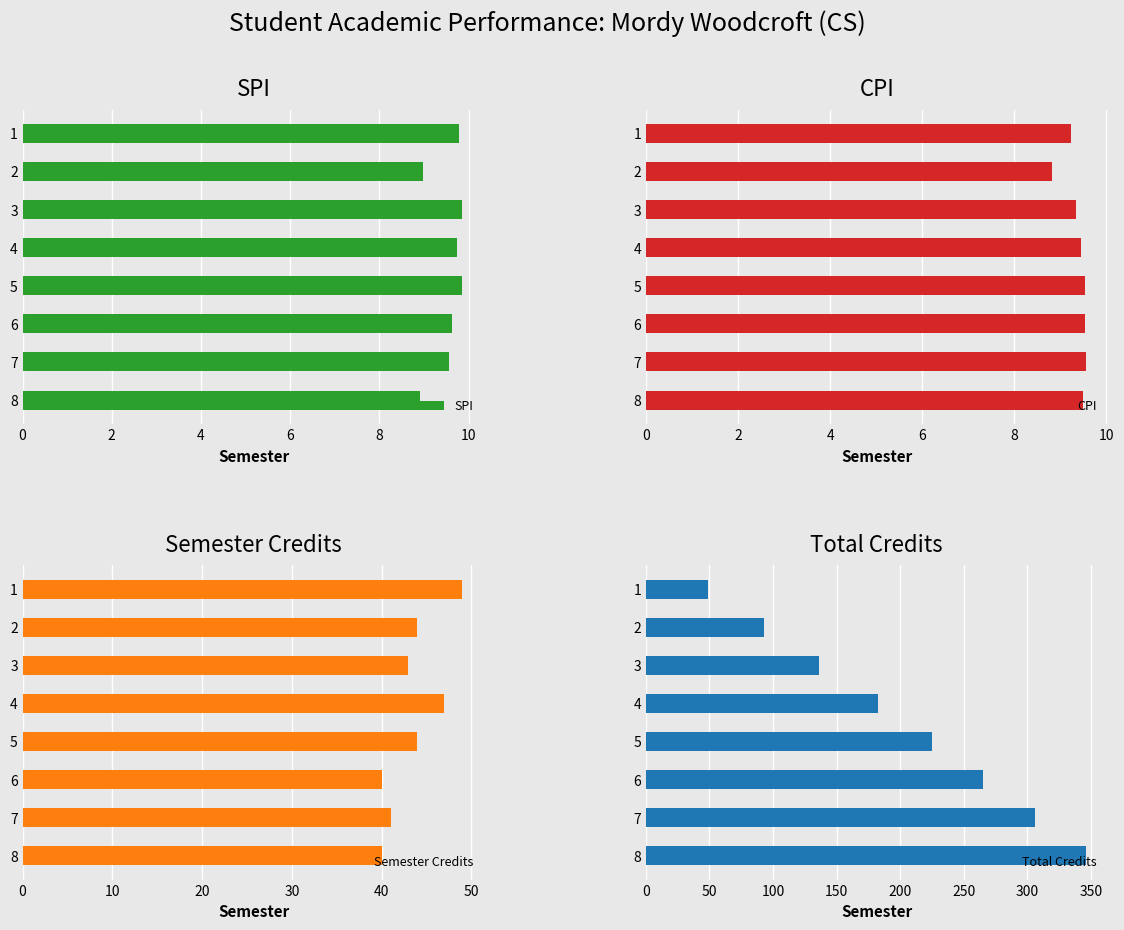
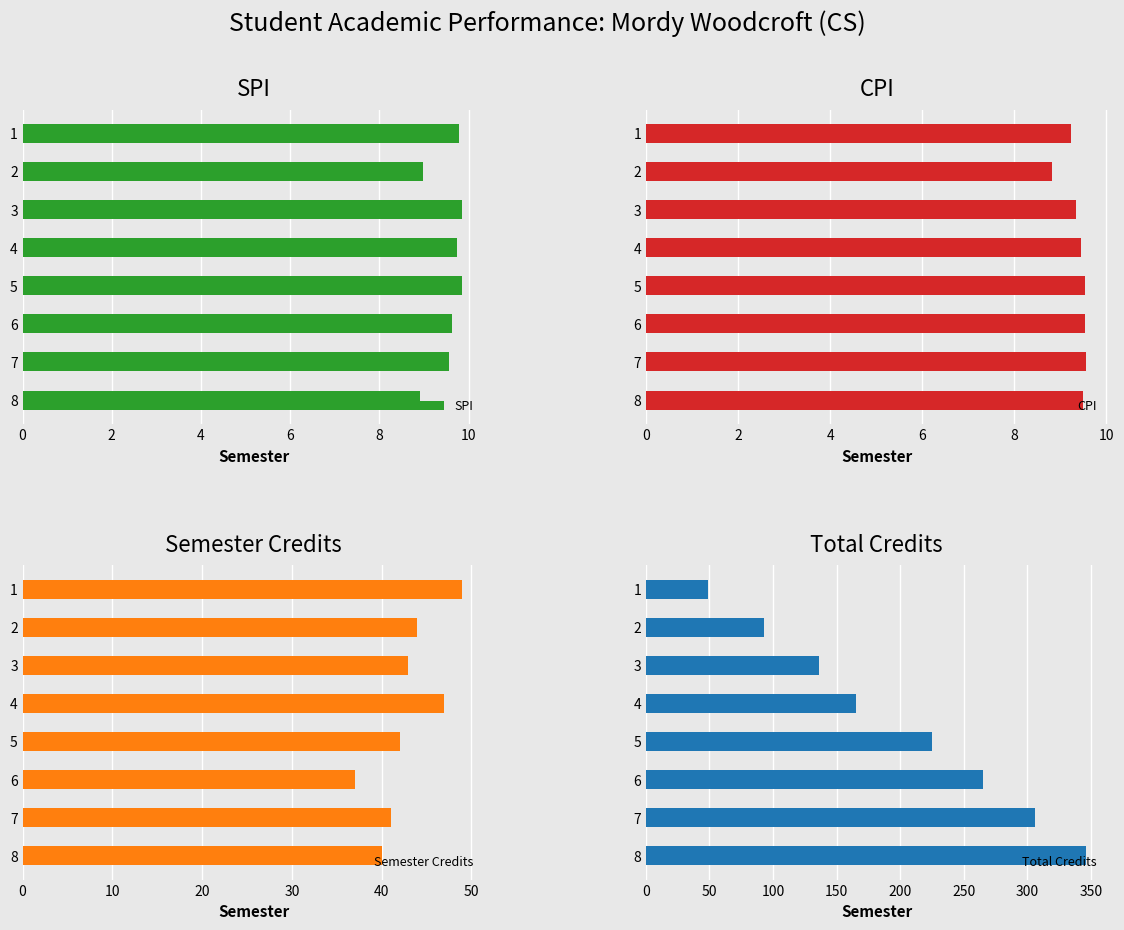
  {
    "SPI": {
      "1": 9.8,
      "2": 9.0,
      "3": 9.9,
      "4": 9.7,
      "5": 9.9,
      "6": 9.6,
      "7": 9.6,
      "8": 8.9
    },
    "CPI": {
      "1": 9.2,
      "2": 8.8,
      "3": 9.4,
      "4": 9.5,
      "5": 9.5,
      "6": 9.5,
      "7": 9.6,
      "8": 9.5
    },
    "Semester Credits": {
      "1": 49,
      "2": 44,
      "3": 43,
      "4": 47,
-     "5": 44,
-     "6": 40,
+     "5": 42,
+     "6": 37,
      "7": 41,
      "8": 40
    },
    "Total Credits": {
      "1": 49,
      "2": 93,
      "3": 136,
-     "4": 183,
+     "4": 165,
      "5": 225,
      "6": 265,
      "7": 306,
      "8": 346
    }
  }
